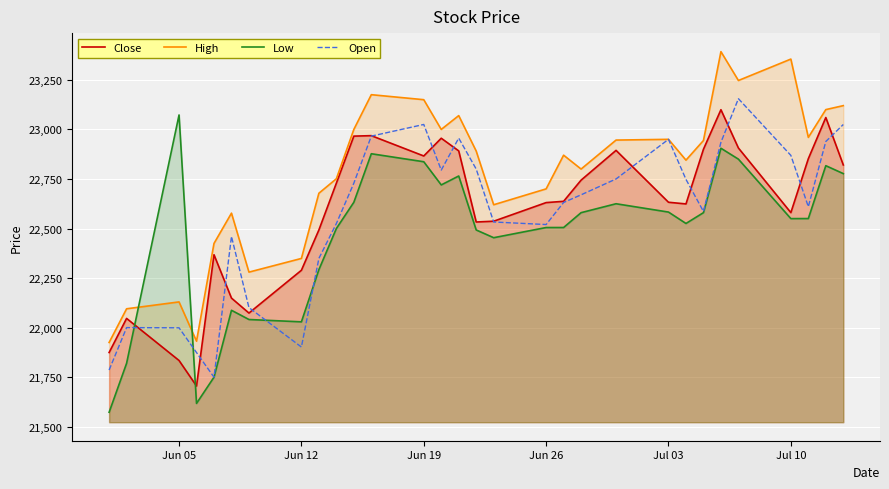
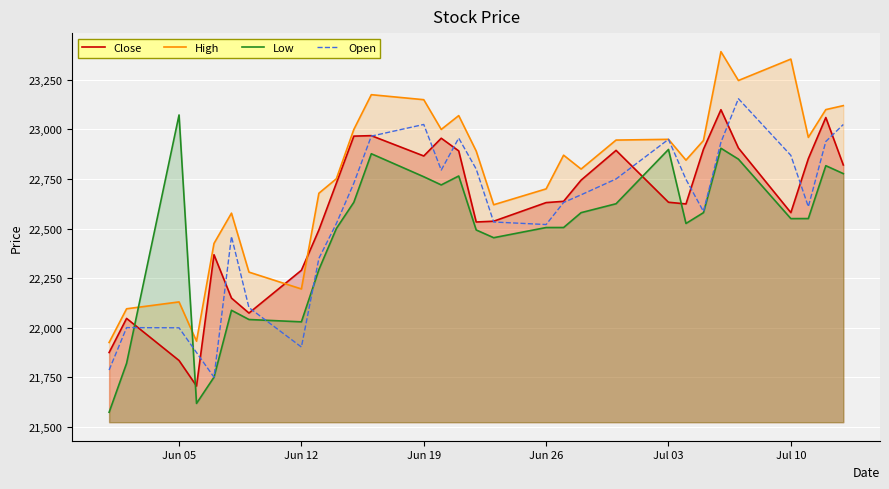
  {
    "Close": {
      "Jun 05": "21,830",
      "Jun 12": "22,290",
      "Jun 19": "22,870",
      "Jun 26": "22,630",
      "Jul 03": "22,630",
      "Jul 10": "22,580"
    },
    "High": {
      "Jun 05": "22,130",
-     "Jun 12": "22,350",
+     "Jun 12": "22,200",
      "Jun 19": "23,150",
      "Jun 26": "22,700",
      "Jul 10": "23,350"
    },
    "Low": {
      "Jun 05": "23,070",
      "Jun 12": "22,030",
-     "Jun 19": "22,840",
+     "Jun 19": "22,760",
      "Jun 26": "22,510",
-     "Jul 03": "22,580",
+     "Jul 03": "22,900",
      "Jul 10": "22,550"
    },
    "Open": {
      "Jun 05": "22,000",
      "Jun 12": "21,900",
      "Jun 19": "23,030",
      "Jun 26": "22,520",
      "Jul 10": "22,870"
    }
  }
